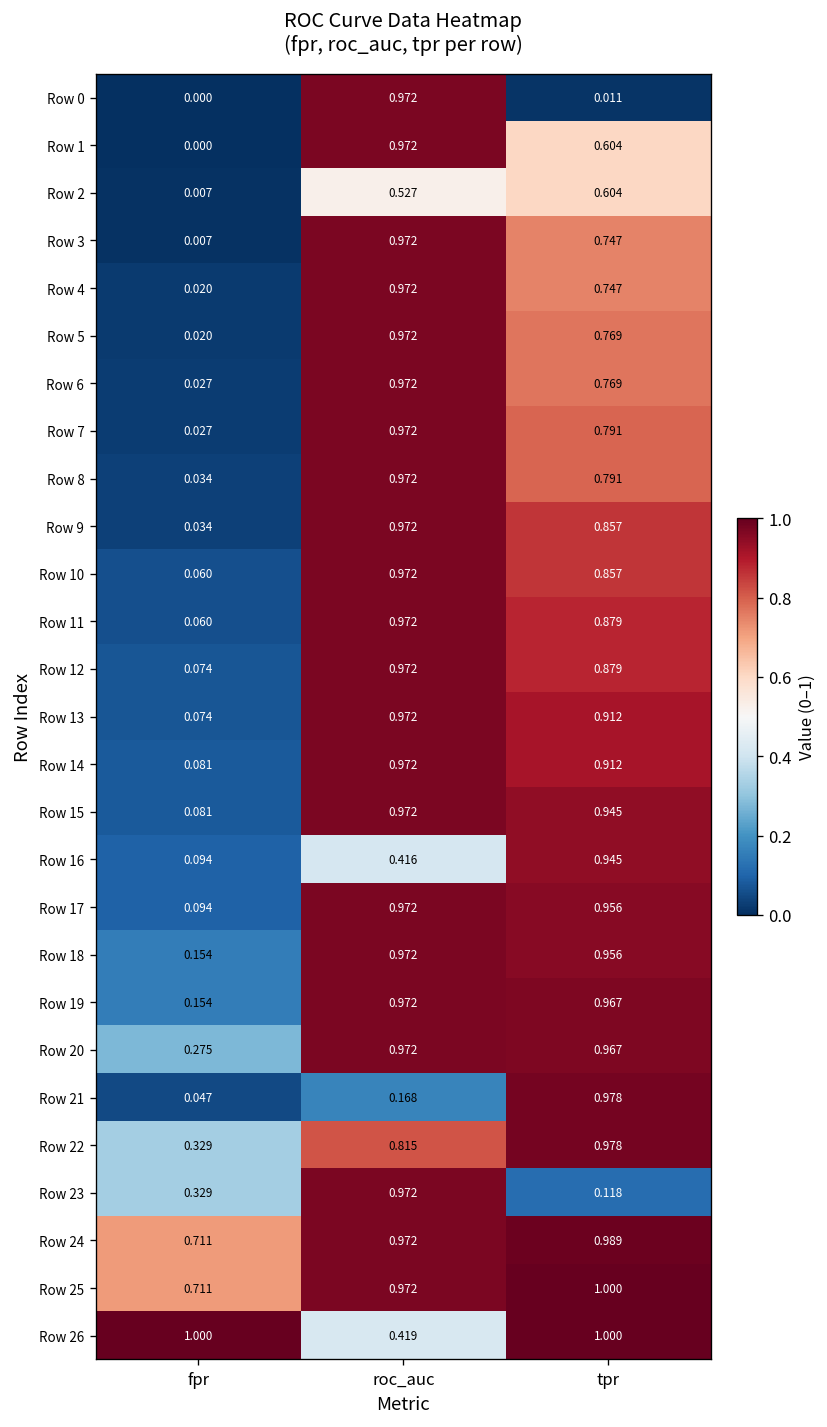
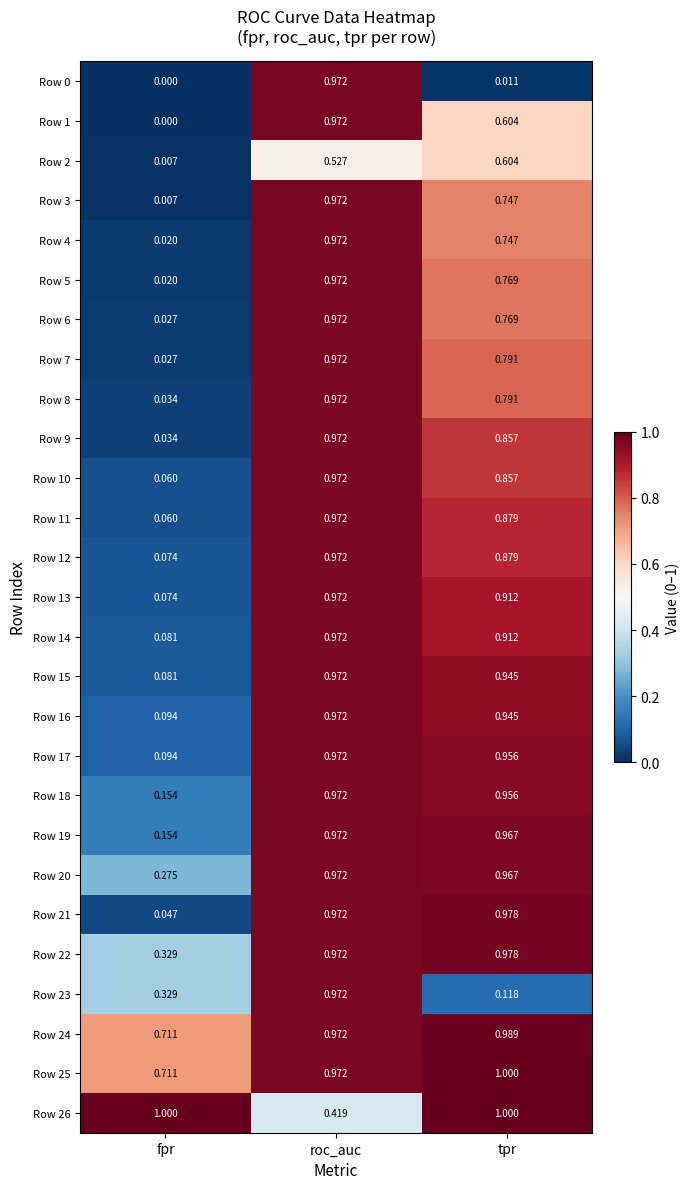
  {
    "Row 0": {
      "fpr": 0.000,
      "roc_auc": 0.972,
      "tpr": 0.011
    },
    "Row 1": {
      "fpr": 0.000,
      "roc_auc": 0.972,
      "tpr": 0.604
    },
    "Row 2": {
      "fpr": 0.007,
      "roc_auc": 0.527,
      "tpr": 0.604
    },
    "Row 3": {
      "fpr": 0.007,
      "roc_auc": 0.972,
      "tpr": 0.747
    },
    "Row 4": {
      "fpr": 0.020,
      "roc_auc": 0.972,
      "tpr": 0.747
    },
    "Row 5": {
      "fpr": 0.020,
      "roc_auc": 0.972,
      "tpr": 0.769
    },
    "Row 6": {
      "fpr": 0.027,
      "roc_auc": 0.972,
      "tpr": 0.769
    },
    "Row 7": {
      "fpr": 0.027,
      "roc_auc": 0.972,
      "tpr": 0.791
    },
    "Row 8": {
      "fpr": 0.034,
      "roc_auc": 0.972,
      "tpr": 0.791
    },
    "Row 9": {
      "fpr": 0.034,
      "roc_auc": 0.972,
      "tpr": 0.857
    },
    "Row 10": {
      "fpr": 0.060,
      "roc_auc": 0.972,
      "tpr": 0.857
    },
    "Row 11": {
      "fpr": 0.060,
      "roc_auc": 0.972,
      "tpr": 0.879
    },
    "Row 12": {
      "fpr": 0.074,
      "roc_auc": 0.972,
      "tpr": 0.879
    },
    "Row 13": {
      "fpr": 0.074,
      "roc_auc": 0.972,
      "tpr": 0.912
    },
    "Row 14": {
      "fpr": 0.081,
      "roc_auc": 0.972,
      "tpr": 0.912
    },
    "Row 15": {
      "fpr": 0.081,
      "roc_auc": 0.972,
      "tpr": 0.945
    },
    "Row 16": {
      "fpr": 0.094,
-     "roc_auc": 0.416,
+     "roc_auc": 0.972,
      "tpr": 0.945
    },
    "Row 17": {
      "fpr": 0.094,
      "roc_auc": 0.972,
      "tpr": 0.956
    },
    "Row 18": {
      "fpr": 0.154,
      "roc_auc": 0.972,
      "tpr": 0.956
    },
    "Row 19": {
      "fpr": 0.154,
      "roc_auc": 0.972,
      "tpr": 0.967
    },
    "Row 20": {
      "fpr": 0.275,
      "roc_auc": 0.972,
      "tpr": 0.967
    },
    "Row 21": {
      "fpr": 0.047,
-     "roc_auc": 0.168,
+     "roc_auc": 0.972,
      "tpr": 0.978
    },
    "Row 22": {
      "fpr": 0.329,
-     "roc_auc": 0.815,
+     "roc_auc": 0.972,
      "tpr": 0.978
    },
    "Row 23": {
      "fpr": 0.329,
      "roc_auc": 0.972,
      "tpr": 0.118
    },
    "Row 24": {
      "fpr": 0.711,
      "roc_auc": 0.972,
      "tpr": 0.989
    },
    "Row 25": {
      "fpr": 0.711,
      "roc_auc": 0.972,
      "tpr": 1.000
    },
    "Row 26": {
      "fpr": 1.000,
      "roc_auc": 0.419,
      "tpr": 1.000
    }
  }
